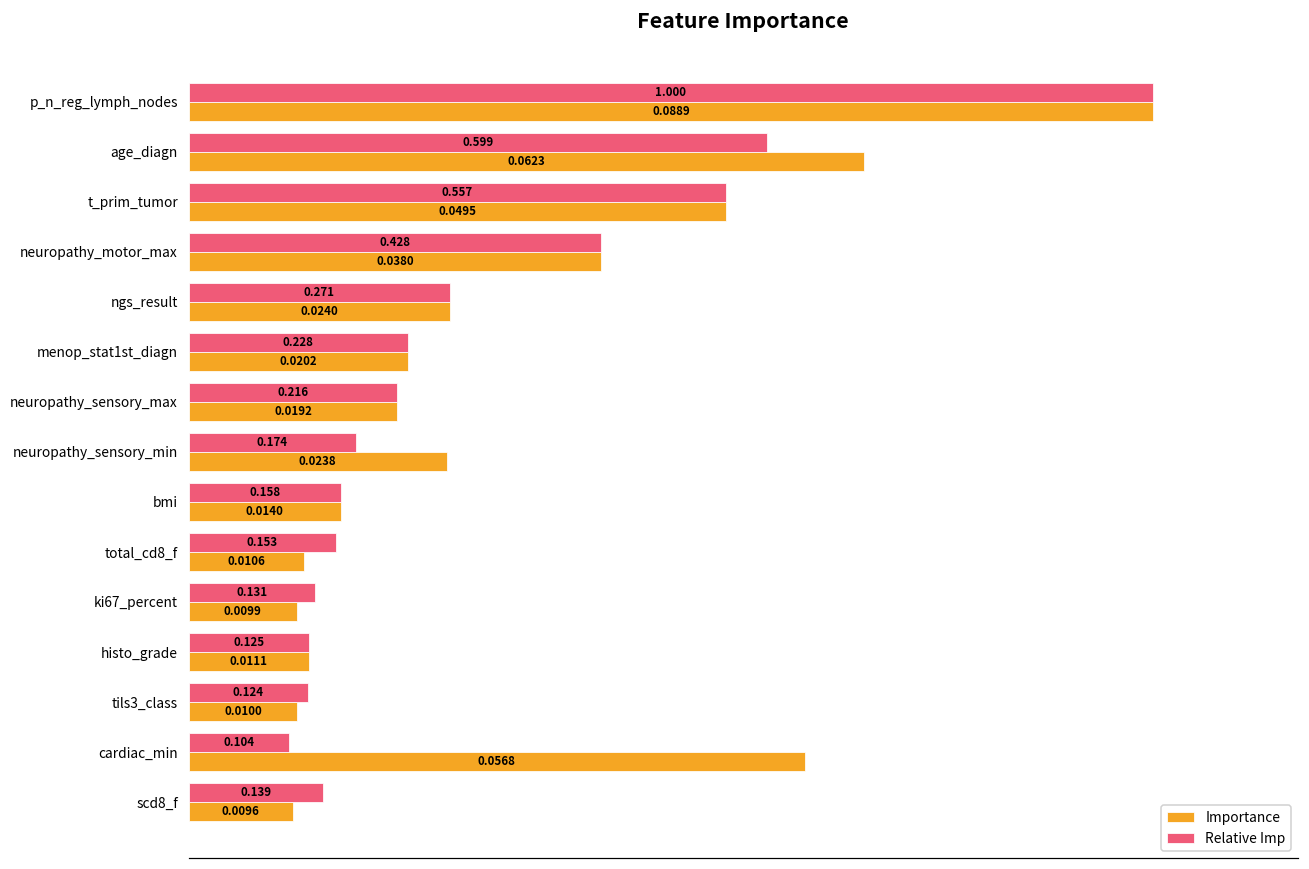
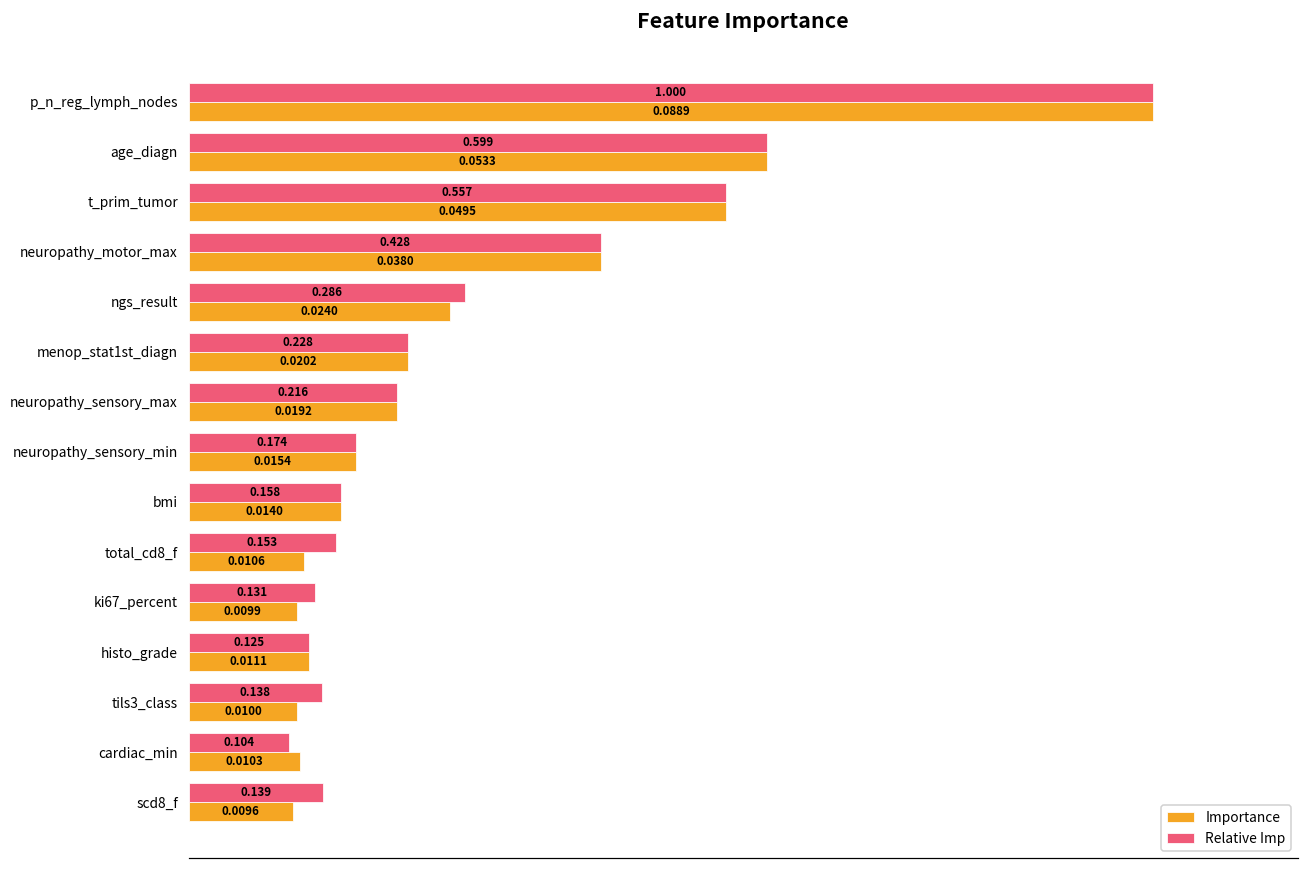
  {
    "Importance": {
-     "age_diagn": 0.0623,
-     "neuropathy_sensory_min": 0.0238,
-     "cardiac_min": 0.0568
+     "age_diagn": 0.0533,
+     "neuropathy_sensory_min": 0.0154,
+     "cardiac_min": 0.0103
    },
    "Relative Imp": {
      "p_n_reg_lymph_nodes": 1.000,
      "age_diagn": 0.599,
      "t_prim_tumor": 0.557,
      "neuropathy_motor_max": 0.428,
-     "ngs_result": 0.271,
+     "ngs_result": 0.286,
      "menop_stat1st_diagn": 0.228,
      "neuropathy_sensory_max": 0.216,
      "neuropathy_sensory_min": 0.174,
      "bmi": 0.158,
      "total_cd8_f": 0.153,
      "ki67_percent": 0.131,
      "histo_grade": 0.125,
-     "tils3_class": 0.124,
+     "tils3_class": 0.138,
      "cardiac_min": 0.104,
      "scd8_f": 0.139
    }
  }
